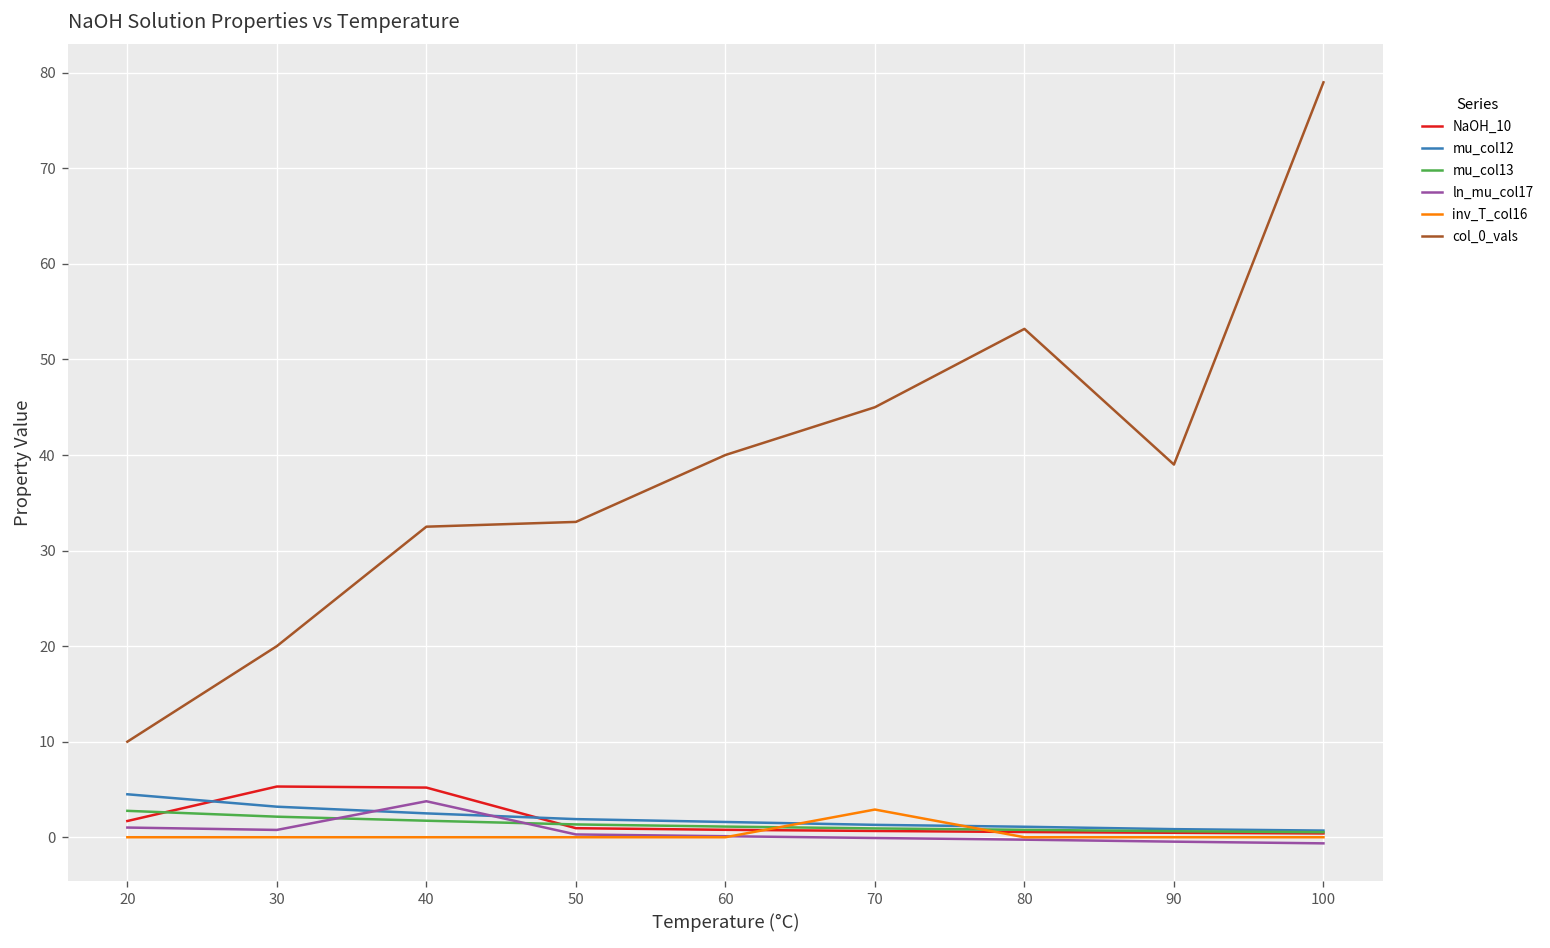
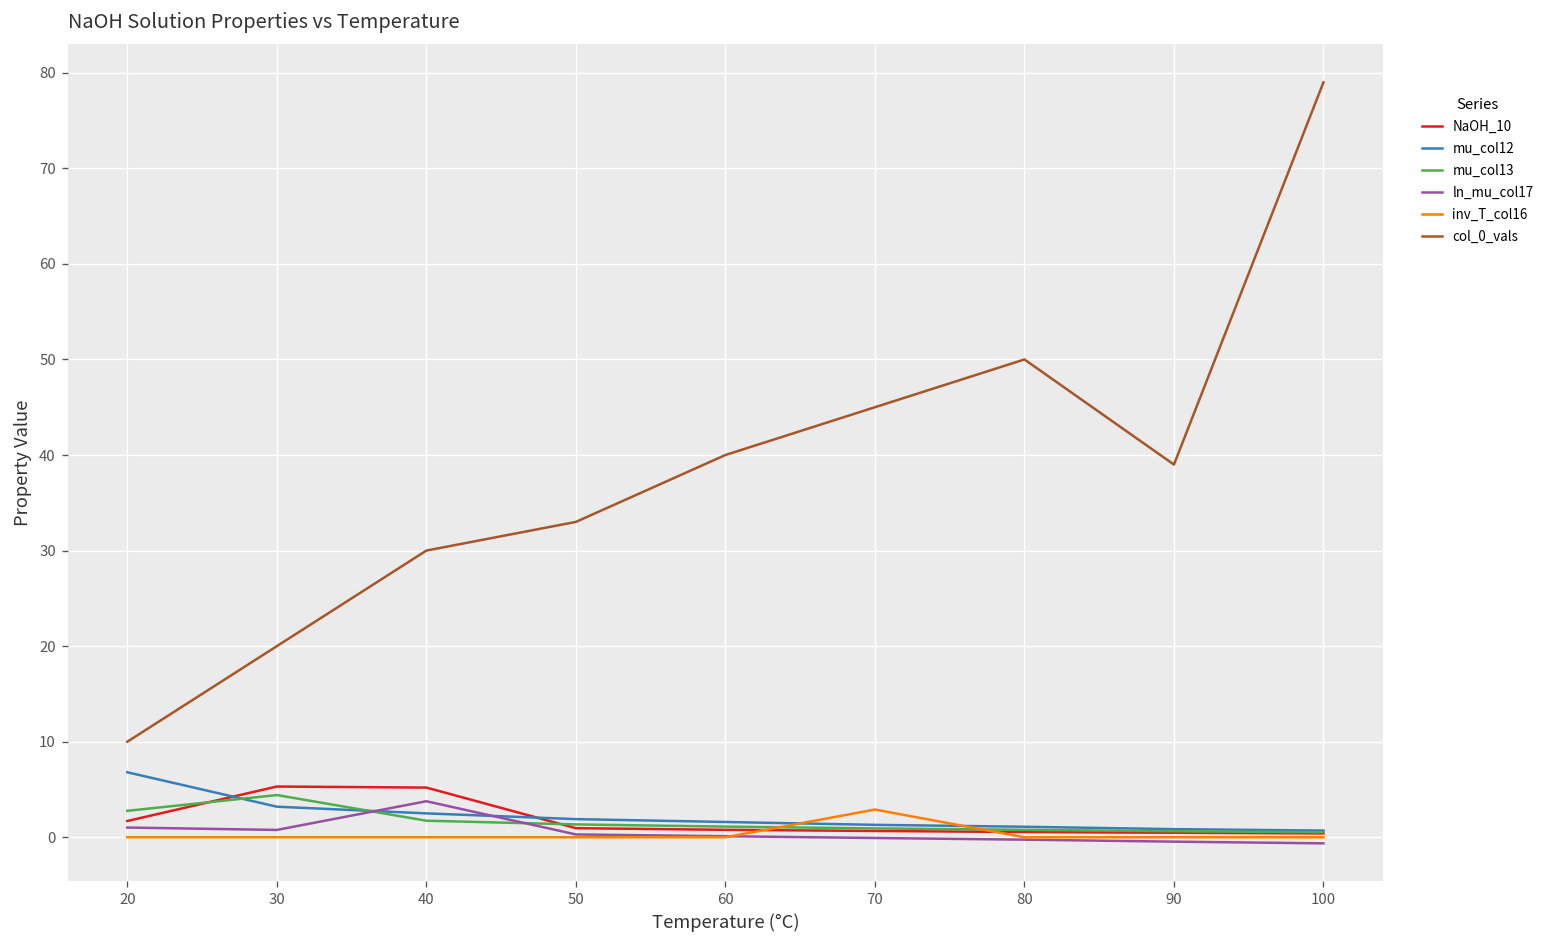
  {
    "NaOH_10": {
      "20": 2,
      "30": 5,
      "40": 5,
      "50": 1,
      "60": 1
    },
    "mu_col12": {
-     "20": 5,
+     "20": 7,
      "30": 3,
      "40": 3,
      "50": 2,
      "60": 2,
      "70": 1
    },
    "mu_col13": {
      "20": 3,
-     "30": 2,
+     "30": 4,
      "40": 2,
      "50": 1,
      "60": 1
    },
    "ln_mu_col17": {
      "20": 1,
      "30": 1,
      "40": 4,
      "70": 0,
      "90": 0,
      "100": -1
    },
    "inv_T_col16": {
      "20": 0,
      "30": 0,
      "40": 0,
      "70": 3,
      "90": 0,
      "100": 0
    },
    "col_0_vals": {
      "20": 10,
      "30": 20,
-     "40": 33,
+     "40": 30,
      "50": 33,
      "60": 40,
      "70": 45,
-     "80": 53,
+     "80": 50,
      "90": 39,
      "100": 79
    }
  }
